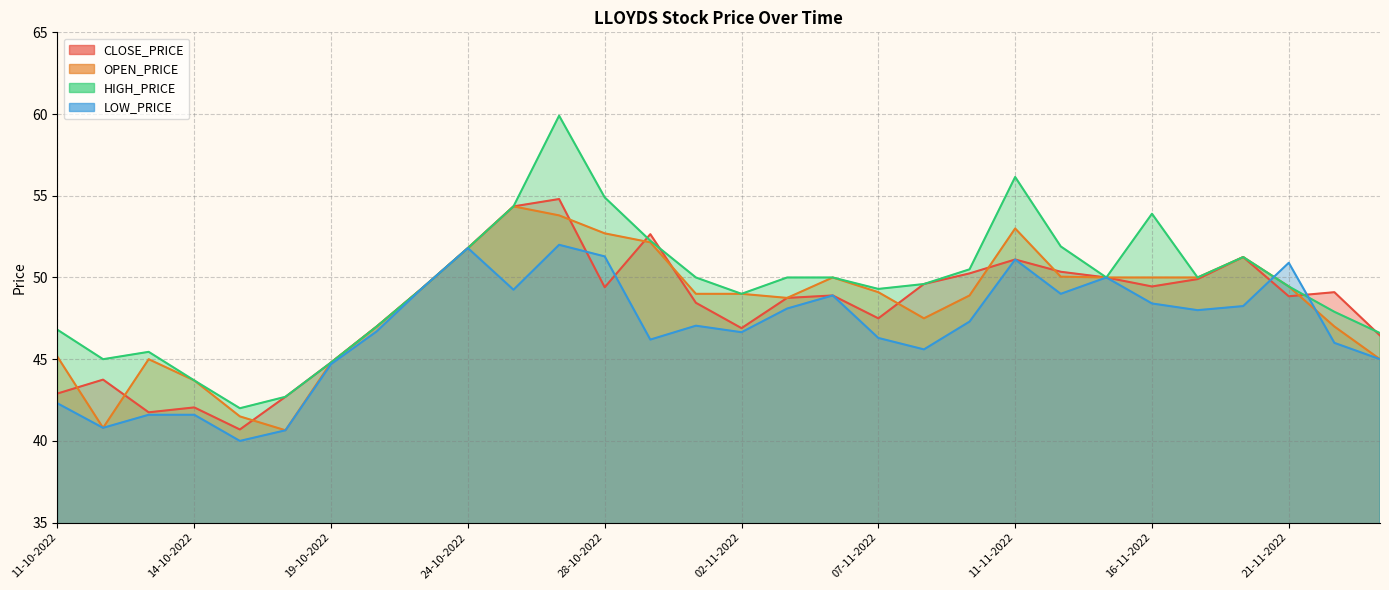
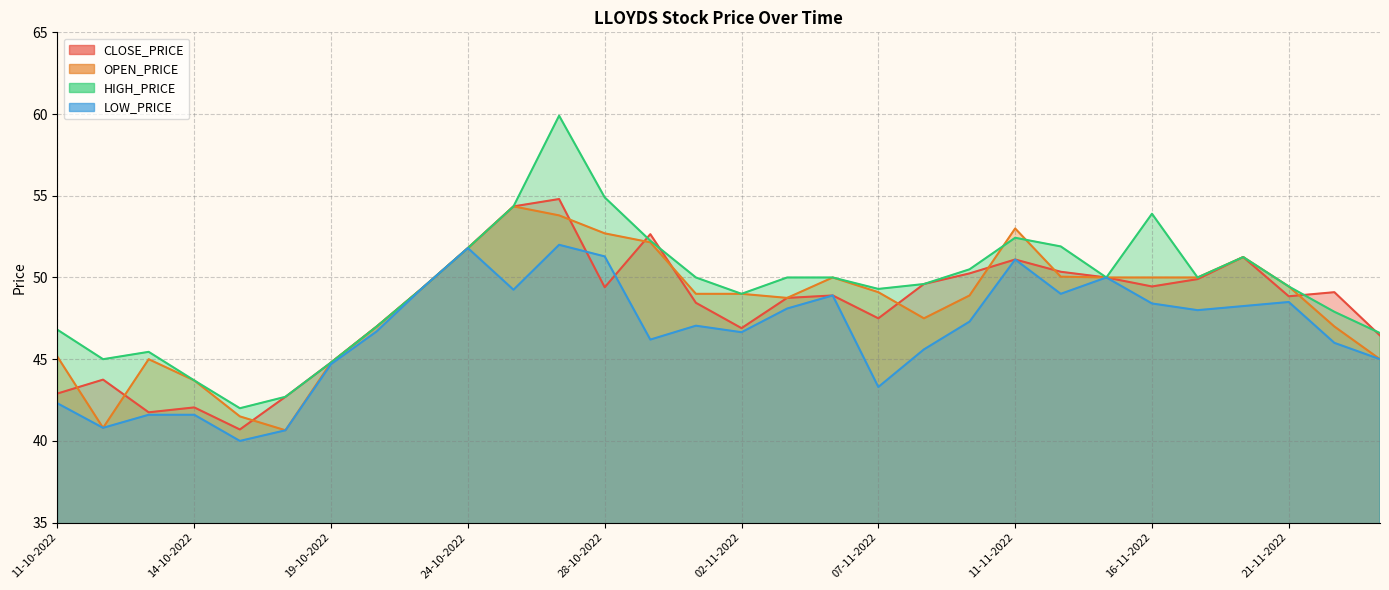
  {
    "HIGH_PRICE": {
      "11-10-2022": 46.8,
      "28-10-2022": 54.9,
      "07-11-2022": 49.3,
-     "11-11-2022": 56.2,
+     "11-11-2022": 52.4,
      "16-11-2022": 53.9
    },
    "LOW_PRICE": {
      "11-10-2022": 42.3,
      "14-10-2022": 41.6,
      "28-10-2022": 51.3,
      "02-11-2022": 46.7,
-     "07-11-2022": 46.3,
+     "07-11-2022": 43.3,
      "16-11-2022": 48.4,
-     "21-11-2022": 50.9
+     "21-11-2022": 48.5
    }
  }
